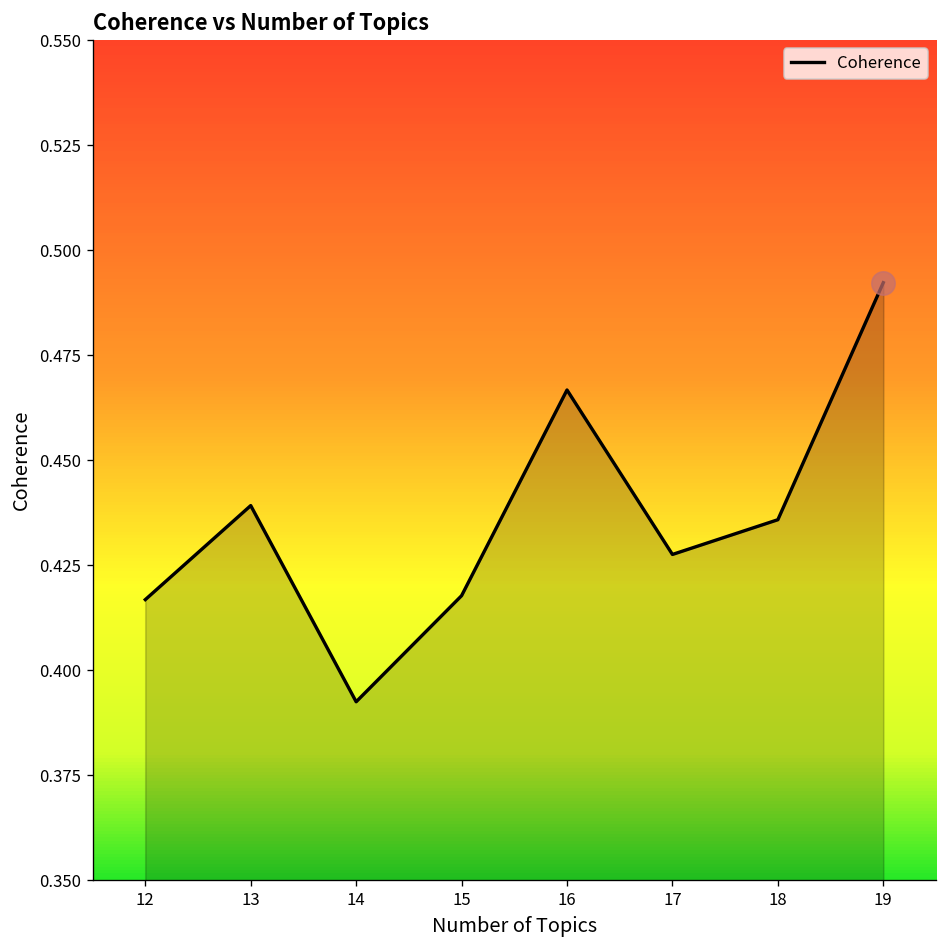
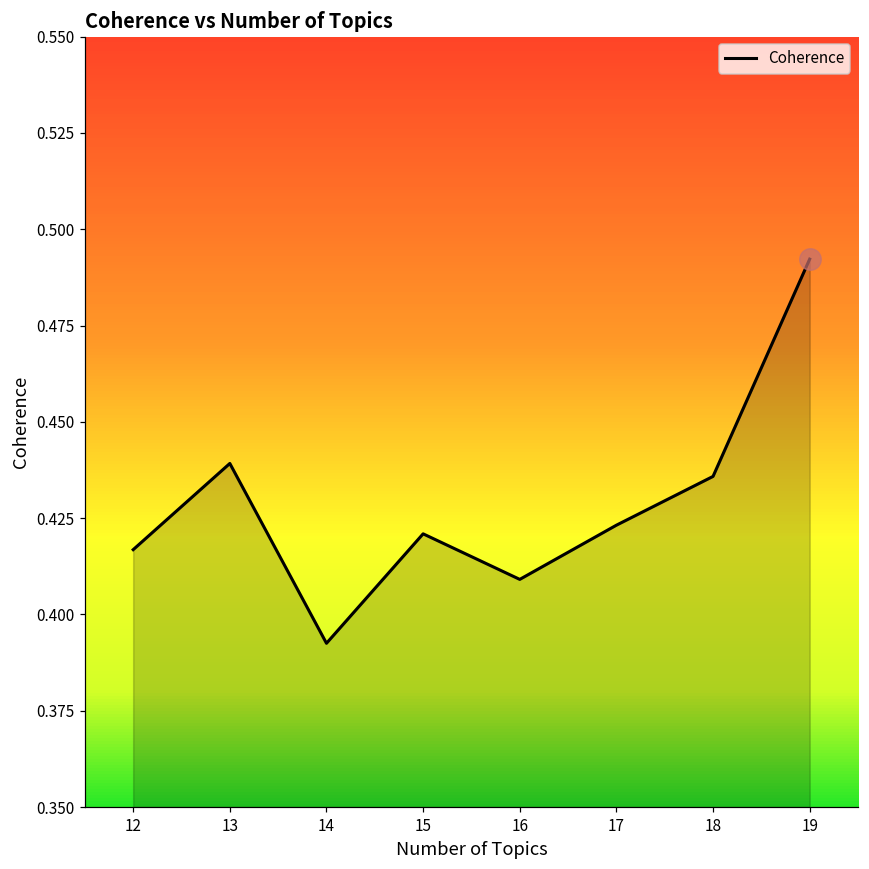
  {
    "Coherence": {
      "12": 0.417,
      "13": 0.439,
      "14": 0.393,
-     "15": 0.418,
-     "16": 0.467,
-     "17": 0.428,
+     "15": 0.421,
+     "16": 0.409,
+     "17": 0.423,
      "18": 0.436
    }
  }
